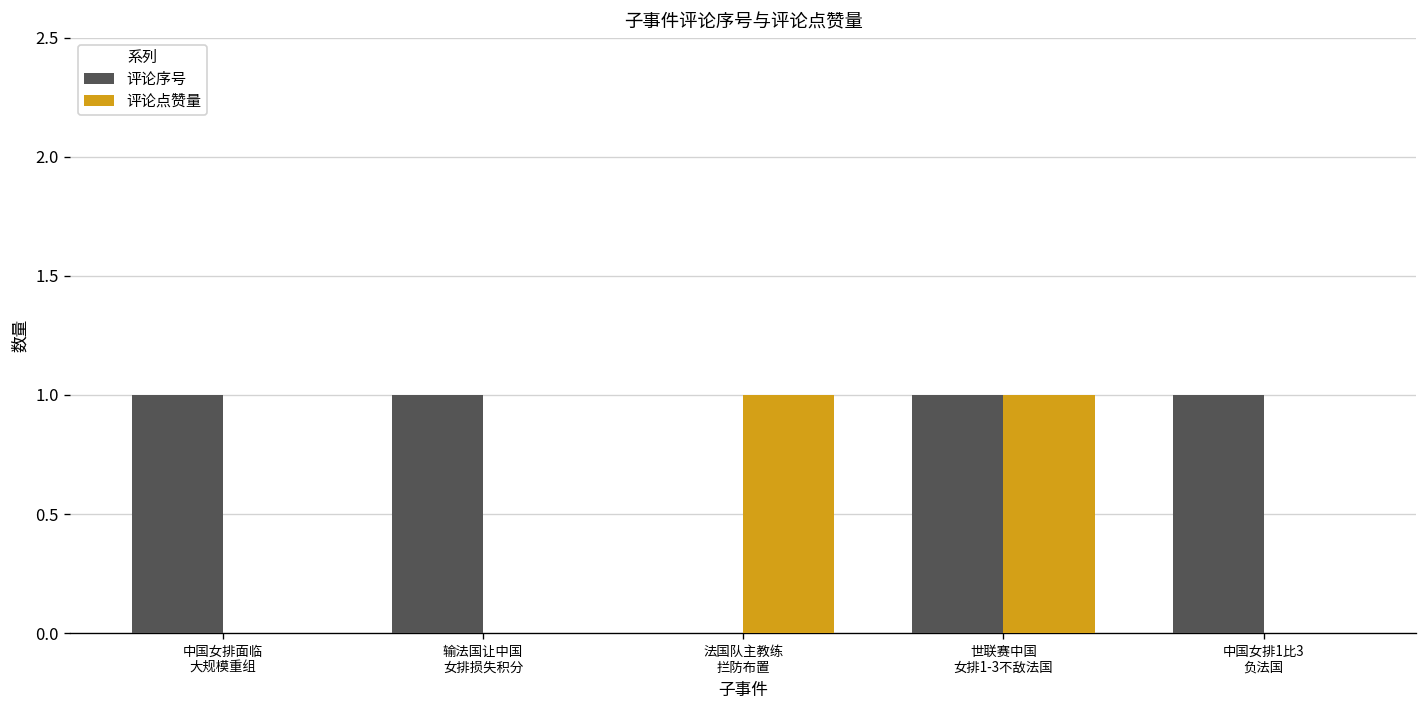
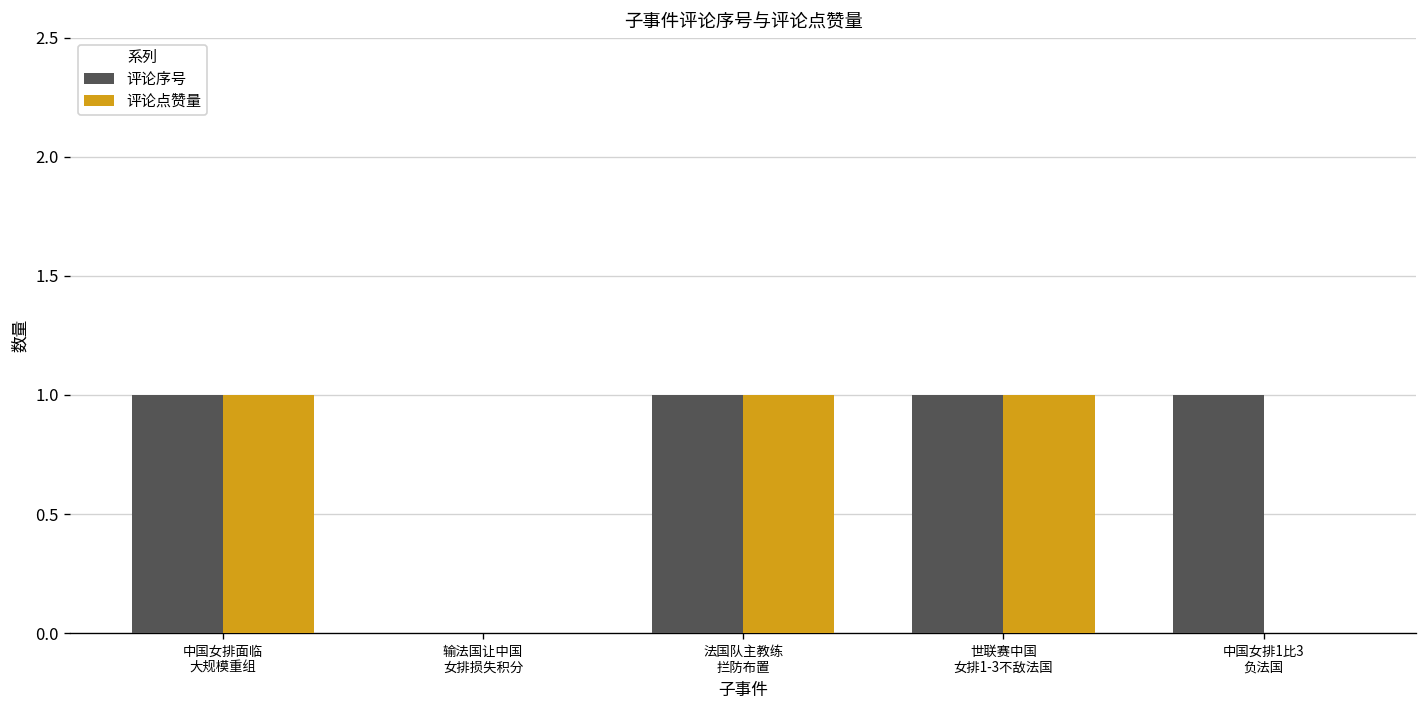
  {
    "评论序号": {
      "中国女排面临 大规模重组": 1,
-     "输法国让中国 女排损失积分": 1,
-     "法国队主教练 拦防布置": 0,
+     "输法国让中国 女排损失积分": 0,
+     "法国队主教练 拦防布置": 1,
      "世联赛中国 女排1-3不敌法国": 1,
      "中国女排1比3 负法国": 1
    },
    "评论点赞量": {
-     "中国女排面临 大规模重组": 0,
+     "中国女排面临 大规模重组": 1,
      "输法国让中国 女排损失积分": 0,
      "法国队主教练 拦防布置": 1,
      "世联赛中国 女排1-3不敌法国": 1,
      "中国女排1比3 负法国": 0
    }
  }
